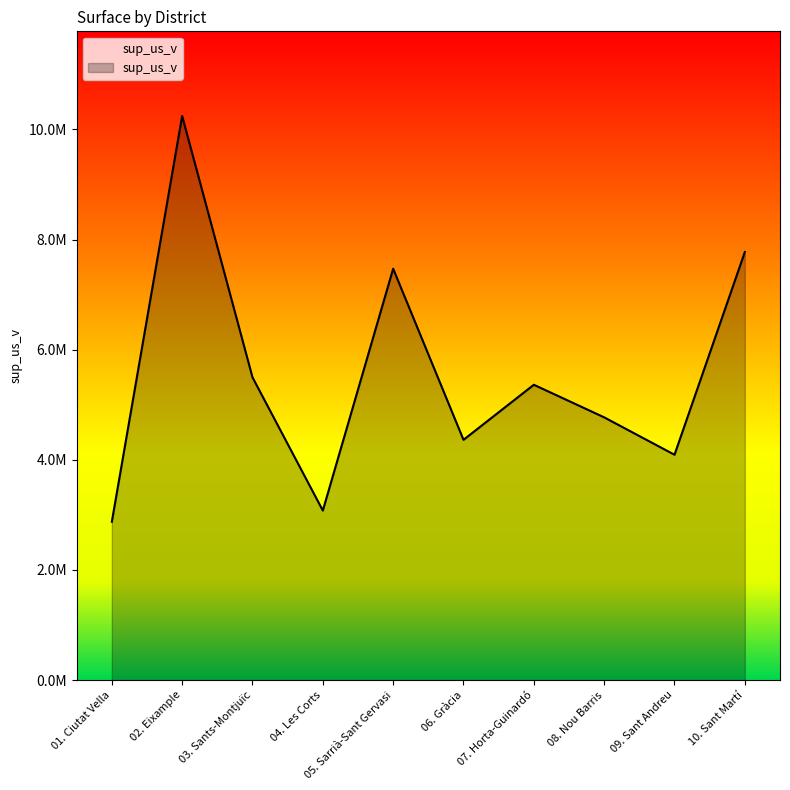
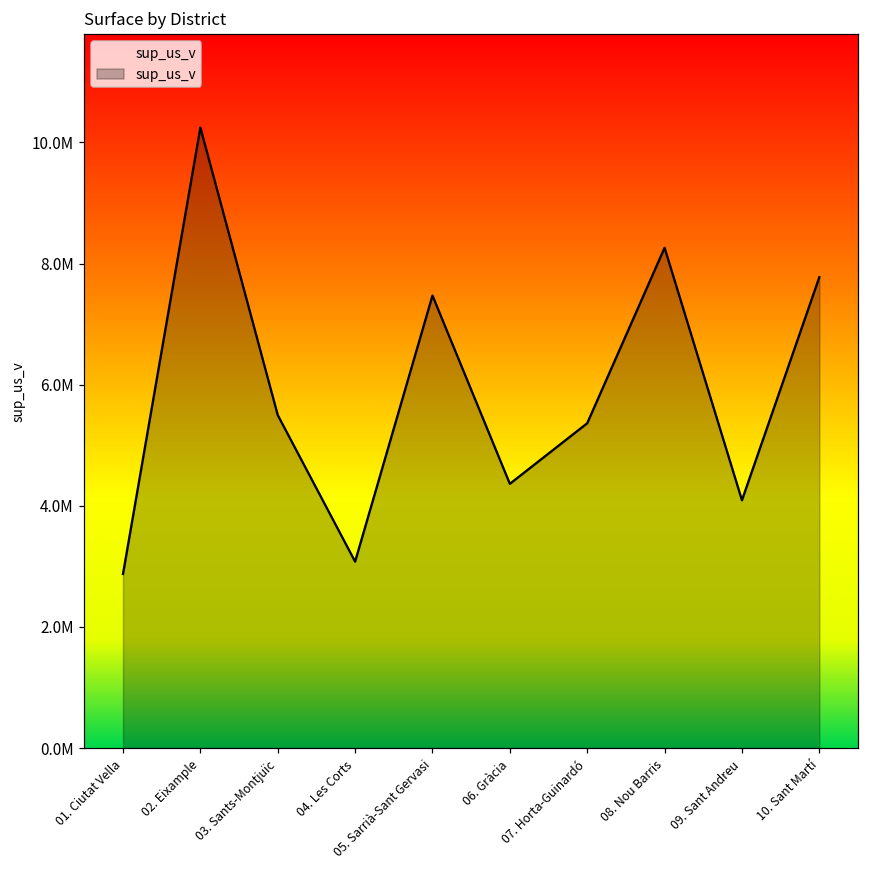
  {
    "01. Ciutat Vella": 2900000,
    "02. Eixample": 10200000,
    "03. Sants-Montjuïc": 5500000,
    "04. Les Corts": 3100000,
    "05. Sarrià-Sant Gervasi": 7500000,
    "06. Gràcia": 4400000,
    "07. Horta-Guinardó": 5400000,
-   "08. Nou Barris": 4800000,
+   "08. Nou Barris": 8300000,
    "09. Sant Andreu": 4100000,
    "10. Sant Martí": 7800000
  }
